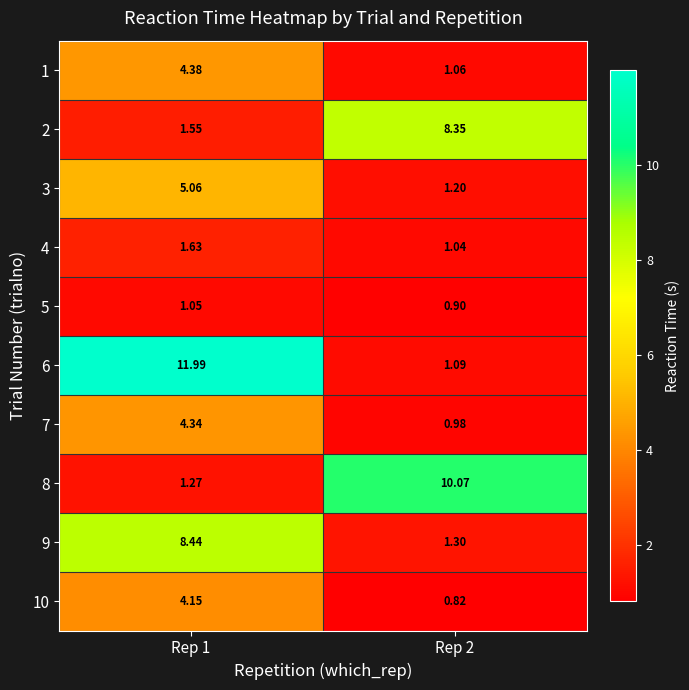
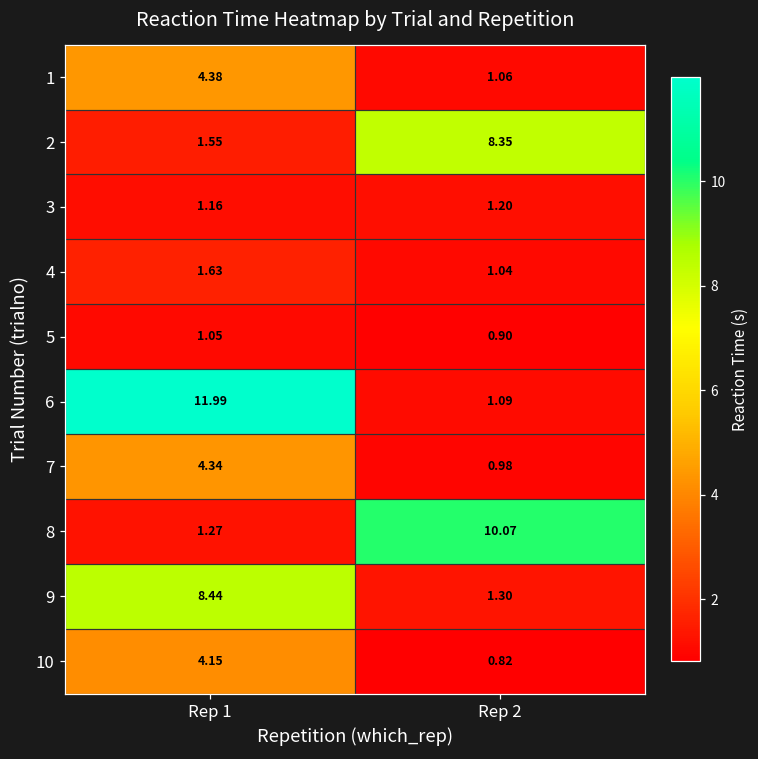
  {
    "1": {
      "Rep 1": 4.38,
      "Rep 2": 1.06
    },
    "2": {
      "Rep 1": 1.55,
      "Rep 2": 8.35
    },
    "3": {
-     "Rep 1": 5.06,
+     "Rep 1": 1.16,
      "Rep 2": 1.20
    },
    "4": {
      "Rep 1": 1.63,
      "Rep 2": 1.04
    },
    "5": {
      "Rep 1": 1.05,
      "Rep 2": 0.90
    },
    "6": {
      "Rep 1": 11.99,
      "Rep 2": 1.09
    },
    "7": {
      "Rep 1": 4.34,
      "Rep 2": 0.98
    },
    "8": {
      "Rep 1": 1.27,
      "Rep 2": 10.07
    },
    "9": {
      "Rep 1": 8.44,
      "Rep 2": 1.30
    },
    "10": {
      "Rep 1": 4.15,
      "Rep 2": 0.82
    }
  }
